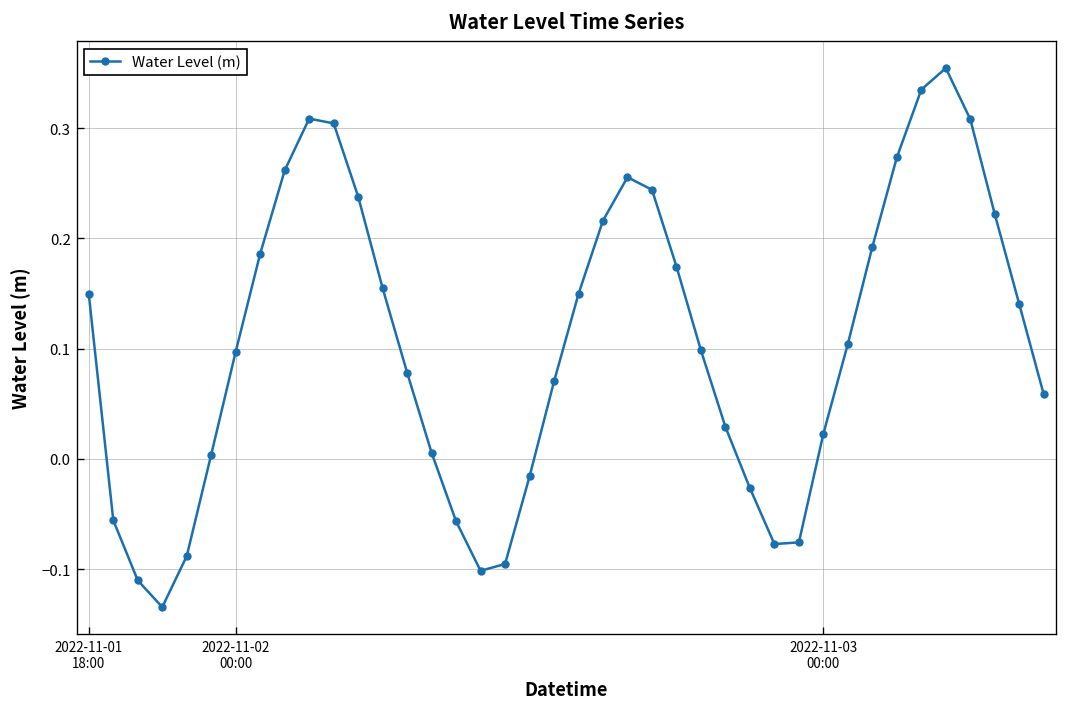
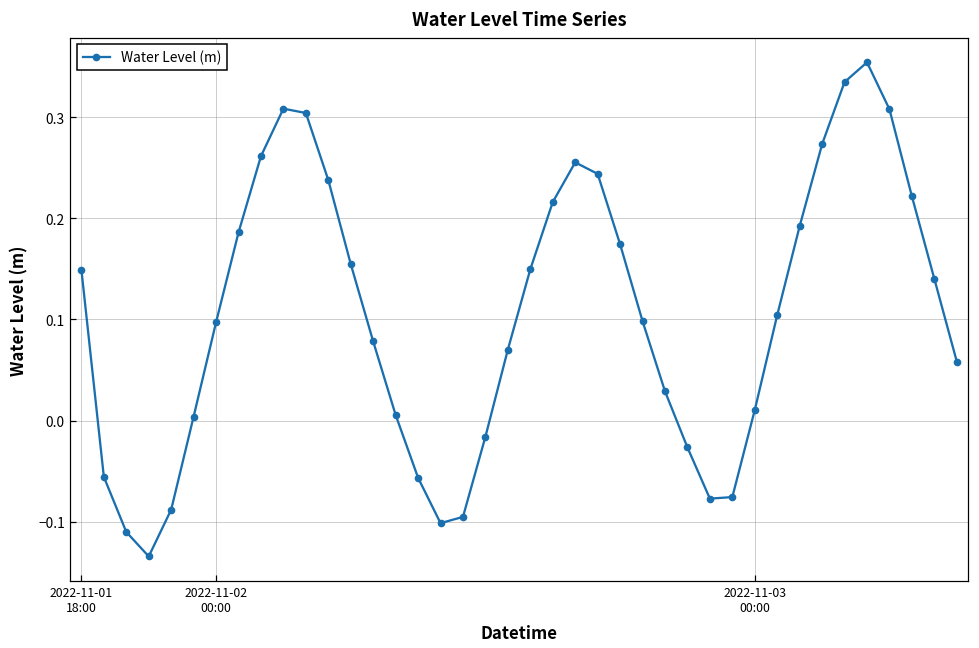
  {
    "2022-11-01 18:00": 0.15,
    "2022-11-02 00:00": 0.10,
-   "2022-11-03 00:00": 0.02
+   "2022-11-03 00:00": 0.01
  }
